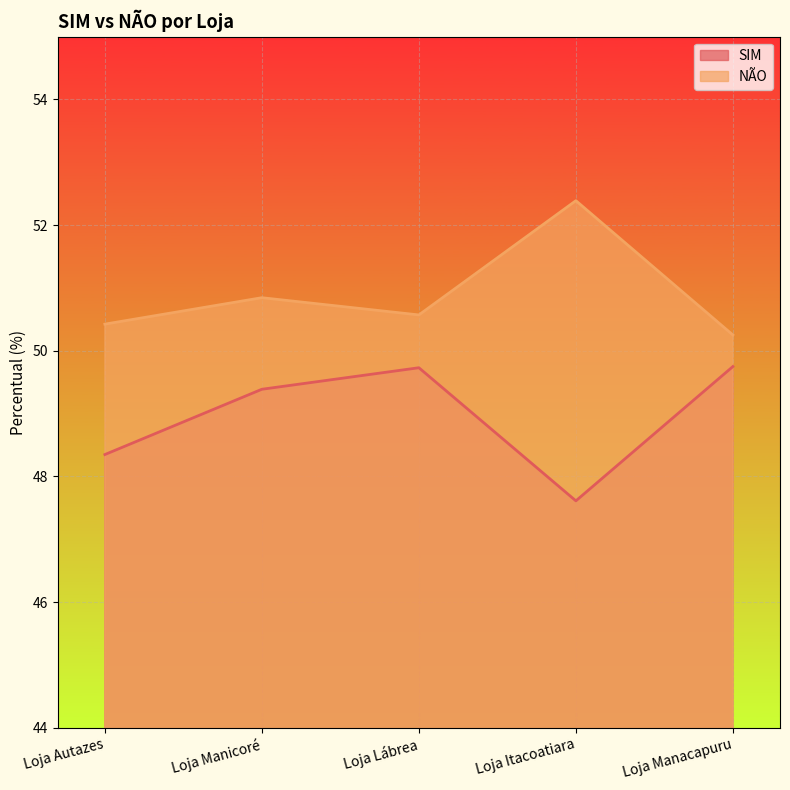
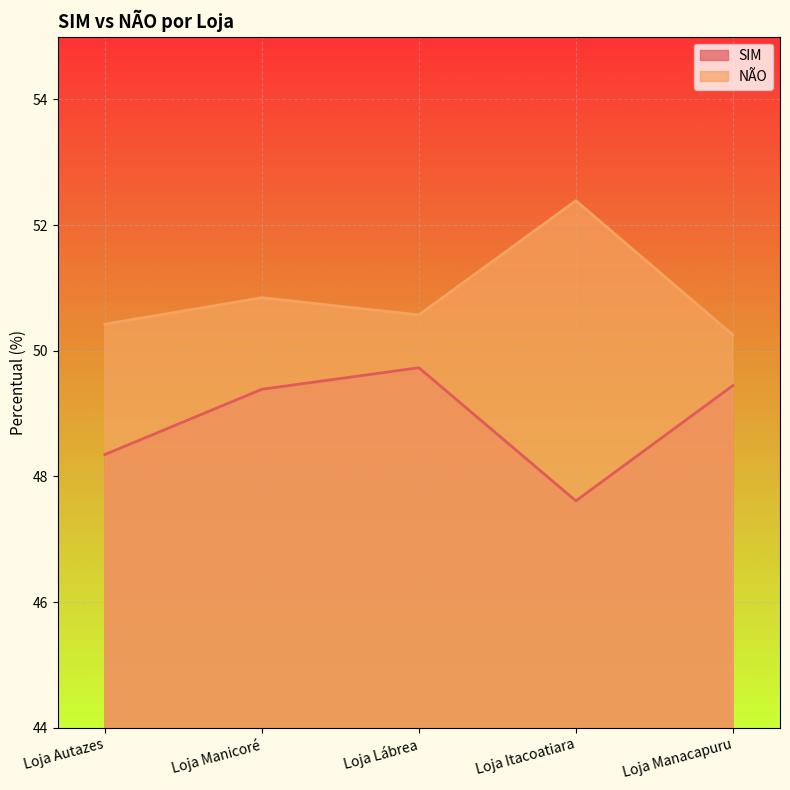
  {
    "SIM": {
      "Loja Autazes": 48.3,
      "Loja Manicoré": 49.4,
      "Loja Lábrea": 49.7,
      "Loja Itacoatiara": 47.6,
-     "Loja Manacapuru": 49.7
+     "Loja Manacapuru": 49.4
    },
    "NÃO": {
      "Loja Autazes": 50.4,
      "Loja Manicoré": 50.8,
      "Loja Lábrea": 50.6,
      "Loja Itacoatiara": 52.4,
      "Loja Manacapuru": 50.3
    }
  }
